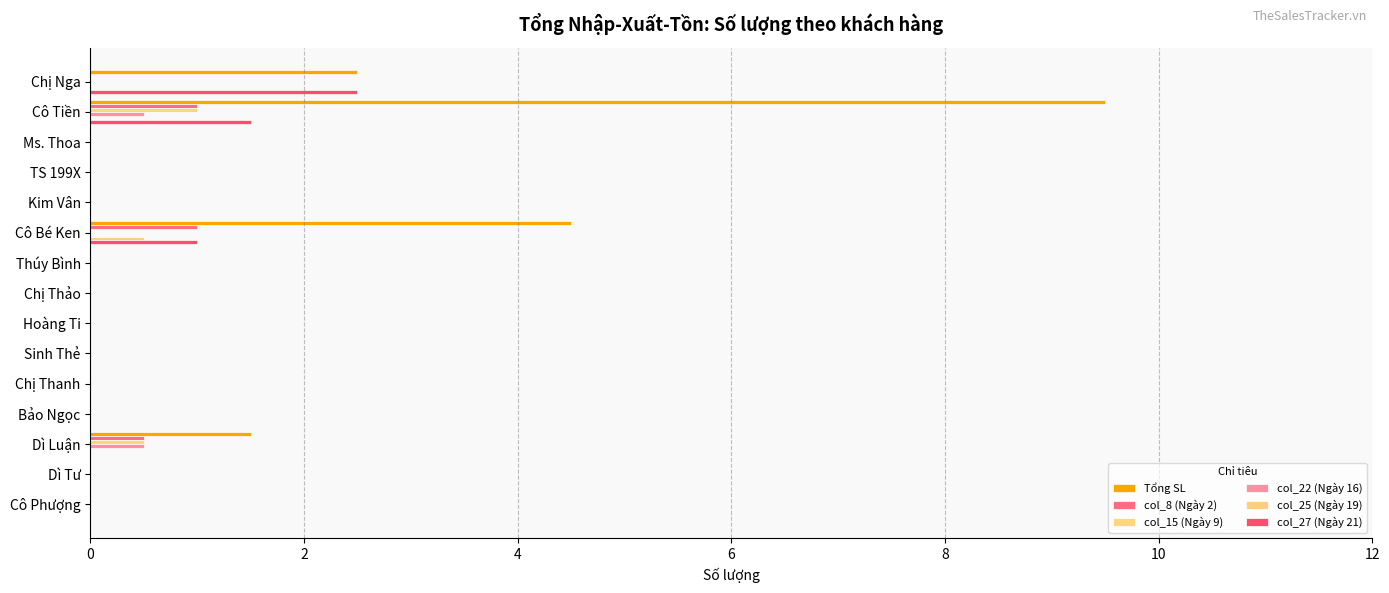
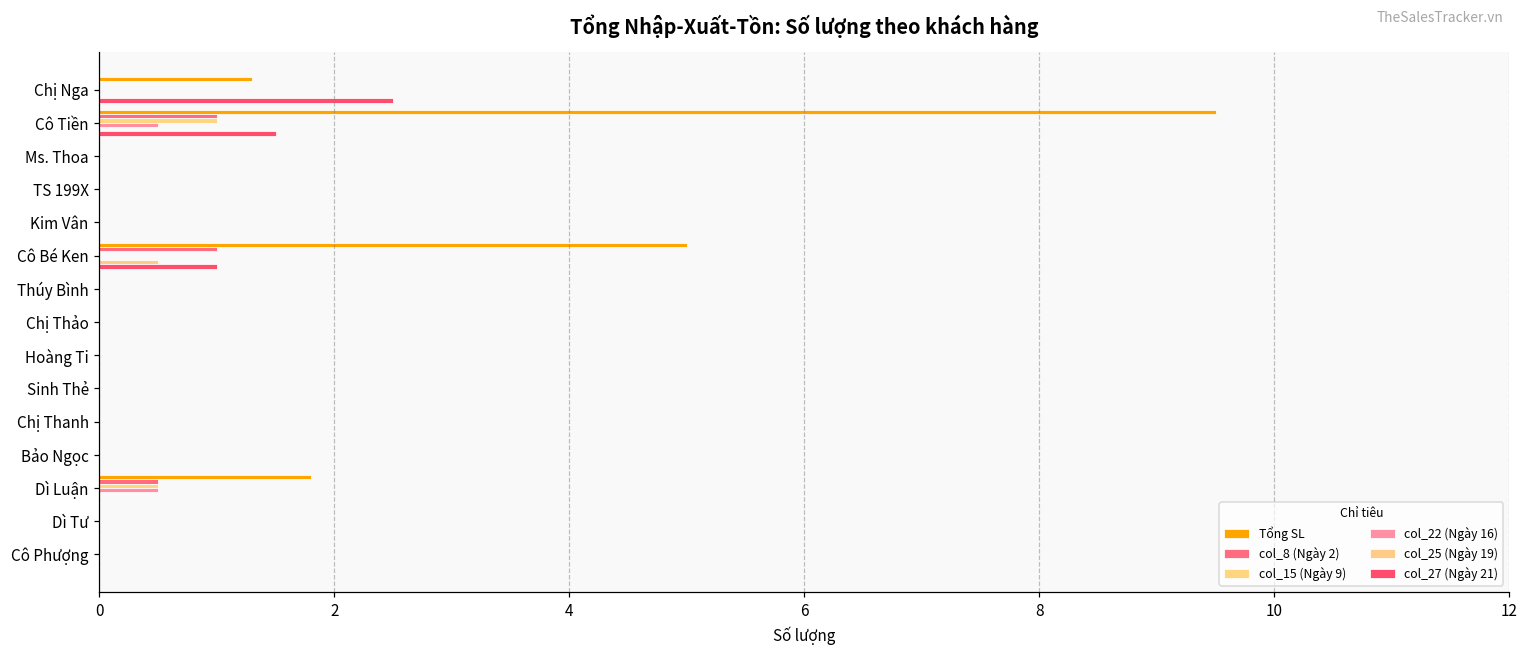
  {
    "Tổng SL": {
-     "Chị Nga": 2.5,
+     "Chị Nga": 1.3,
      "Cô Tiền": 9.5,
      "Ms. Thoa": 0.0,
      "TS 199X": 0.0,
      "Kim Vân": 0.0,
-     "Cô Bé Ken": 4.5,
+     "Cô Bé Ken": 5.0,
      "Thúy Bình": 0.0,
      "Chị Thảo": 0.0,
      "Hoàng Ti": 0.0,
      "Sinh Thẻ": 0.0,
      "Chị Thanh": 0.0,
      "Bảo Ngọc": 0.0,
-     "Dì Luận": 1.5,
+     "Dì Luận": 1.8,
      "Dì Tư": 0.0,
      "Cô Phượng": 0.0
    }
  }
